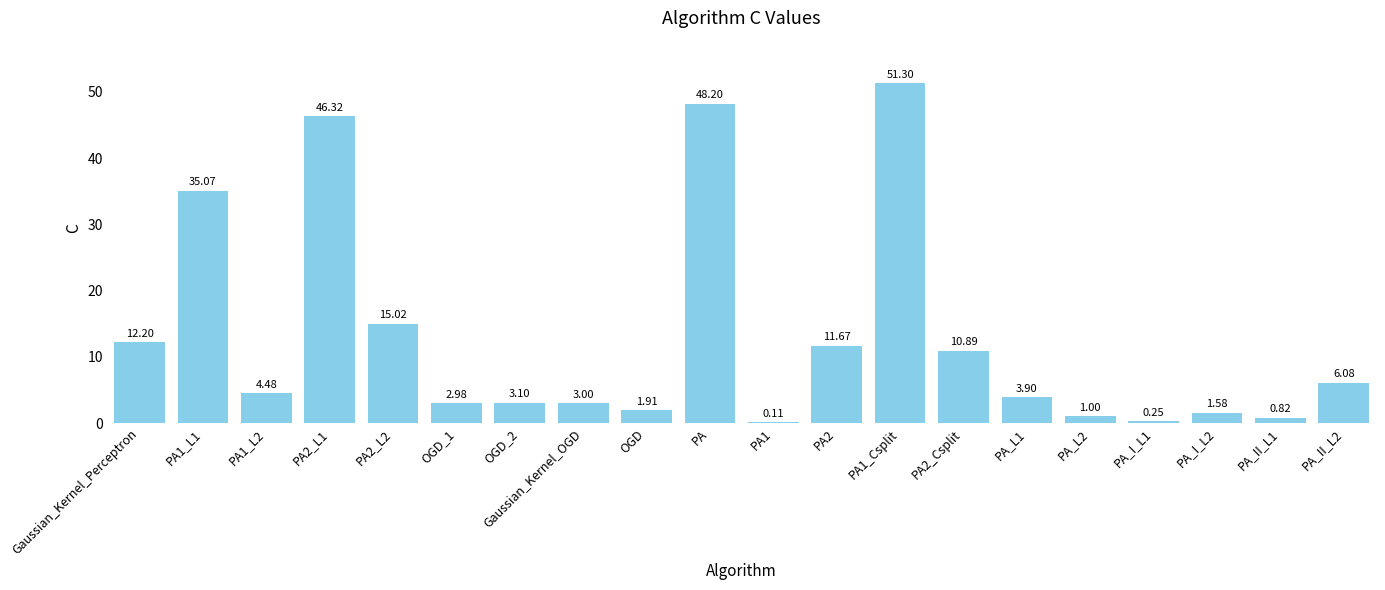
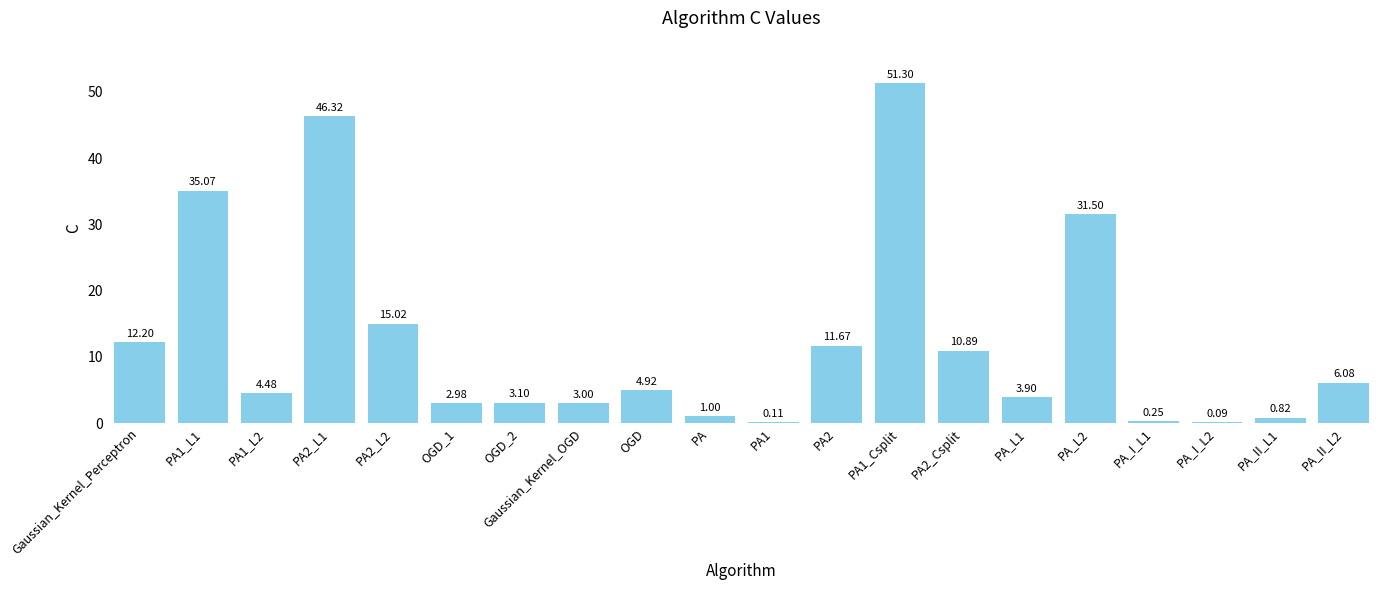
  {
    "Gaussian_Kernel_Perceptron": 12.20,
    "PA1_L1": 35.07,
    "PA1_L2": 4.48,
    "PA2_L1": 46.32,
    "PA2_L2": 15.02,
    "OGD_1": 2.98,
    "OGD_2": 3.10,
    "Gaussian_Kernel_OGD": 3.00,
-   "OGD": 1.91,
-   "PA": 48.20,
+   "OGD": 4.92,
+   "PA": 1.00,
    "PA1": 0.11,
    "PA2": 11.67,
    "PA1_Csplit": 51.30,
    "PA2_Csplit": 10.89,
    "PA_L1": 3.90,
-   "PA_L2": 1.00,
+   "PA_L2": 31.50,
    "PA_I_L1": 0.25,
-   "PA_I_L2": 1.58,
+   "PA_I_L2": 0.09,
    "PA_II_L1": 0.82,
    "PA_II_L2": 6.08
  }
